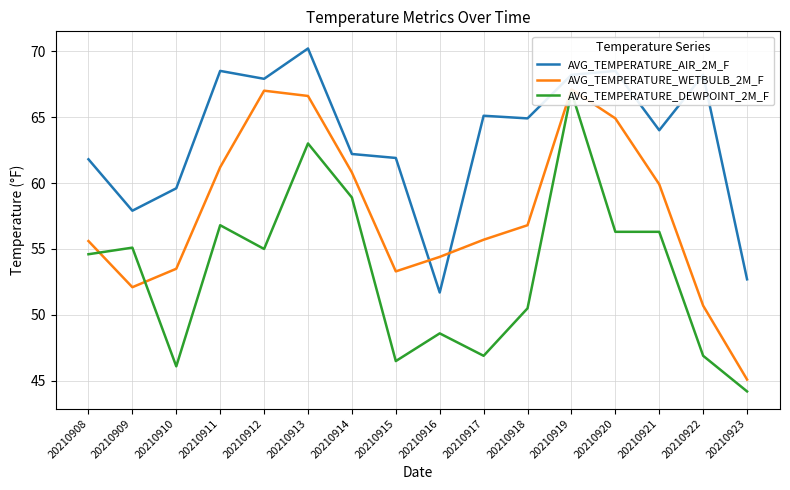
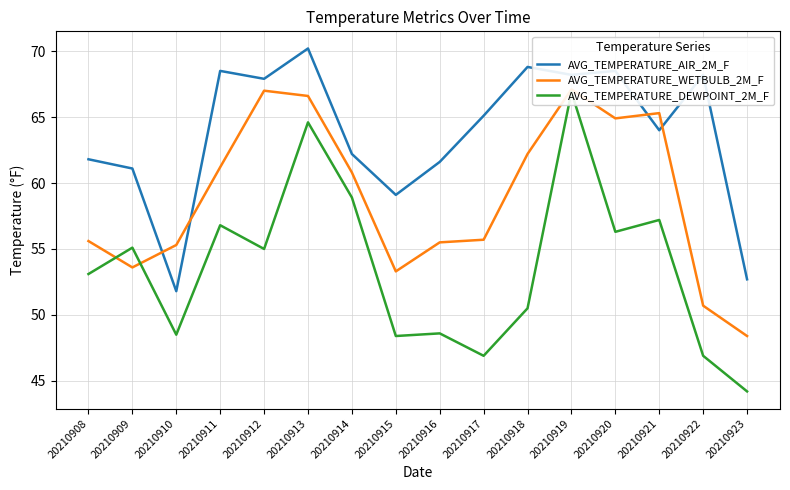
  {
    "AVG_TEMPERATURE_AIR_2M_F": {
      "20210908": 61.8,
-     "20210909": 57.9,
-     "20210910": 59.6,
+     "20210909": 61.1,
+     "20210910": 51.8,
      "20210911": 68.5,
      "20210912": 67.9,
      "20210913": 70.2,
      "20210914": 62.2,
-     "20210915": 61.9,
-     "20210916": 51.7,
+     "20210915": 59.1,
+     "20210916": 61.6,
      "20210917": 65.1,
-     "20210918": 64.9,
+     "20210918": 68.8,
      "20210921": 64.0,
      "20210923": 52.7
    },
    "AVG_TEMPERATURE_WETBULB_2M_F": {
      "20210908": 55.6,
-     "20210909": 52.1,
-     "20210910": 53.5,
+     "20210909": 53.6,
+     "20210910": 55.3,
      "20210911": 61.2,
      "20210912": 67.0,
      "20210913": 66.6,
      "20210914": 60.8,
      "20210915": 53.3,
-     "20210916": 54.4,
+     "20210916": 55.5,
      "20210917": 55.7,
-     "20210918": 56.8,
+     "20210918": 62.2,
      "20210920": 64.9,
-     "20210921": 59.9,
+     "20210921": 65.3,
      "20210922": 50.7,
-     "20210923": 45.1
+     "20210923": 48.4
    },
    "AVG_TEMPERATURE_DEWPOINT_2M_F": {
-     "20210908": 54.6,
+     "20210908": 53.1,
      "20210909": 55.1,
-     "20210910": 46.1,
+     "20210910": 48.5,
      "20210911": 56.8,
      "20210912": 55.0,
-     "20210913": 63.0,
+     "20210913": 64.6,
      "20210914": 58.9,
-     "20210915": 46.5,
+     "20210915": 48.4,
      "20210916": 48.6,
      "20210917": 46.9,
      "20210918": 50.5,
      "20210920": 56.3,
-     "20210921": 56.3,
+     "20210921": 57.2,
      "20210922": 46.9,
      "20210923": 44.2
    }
  }
